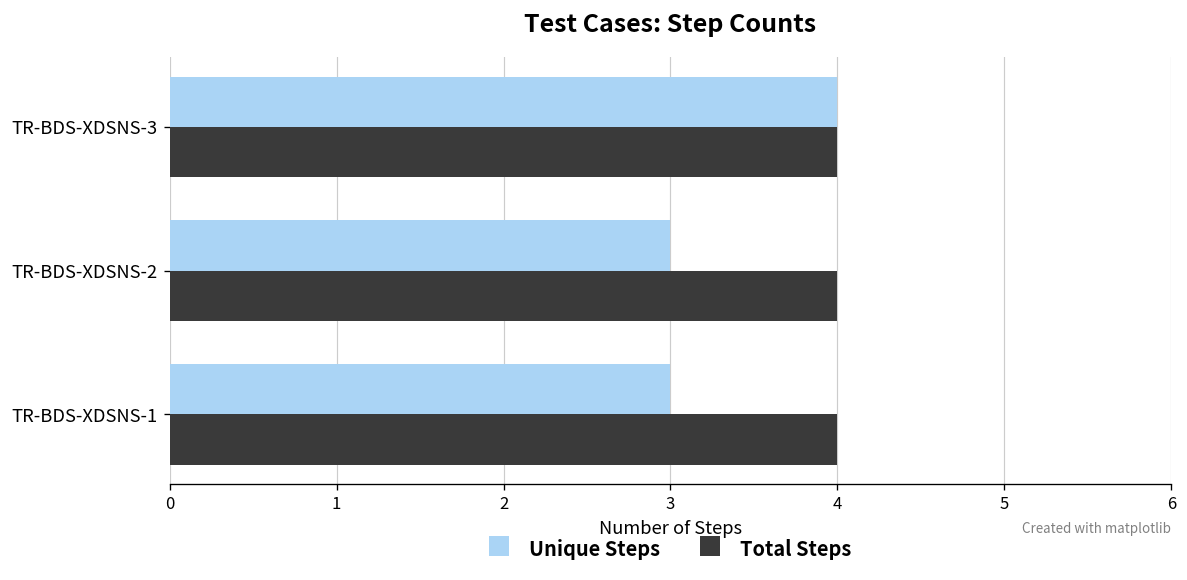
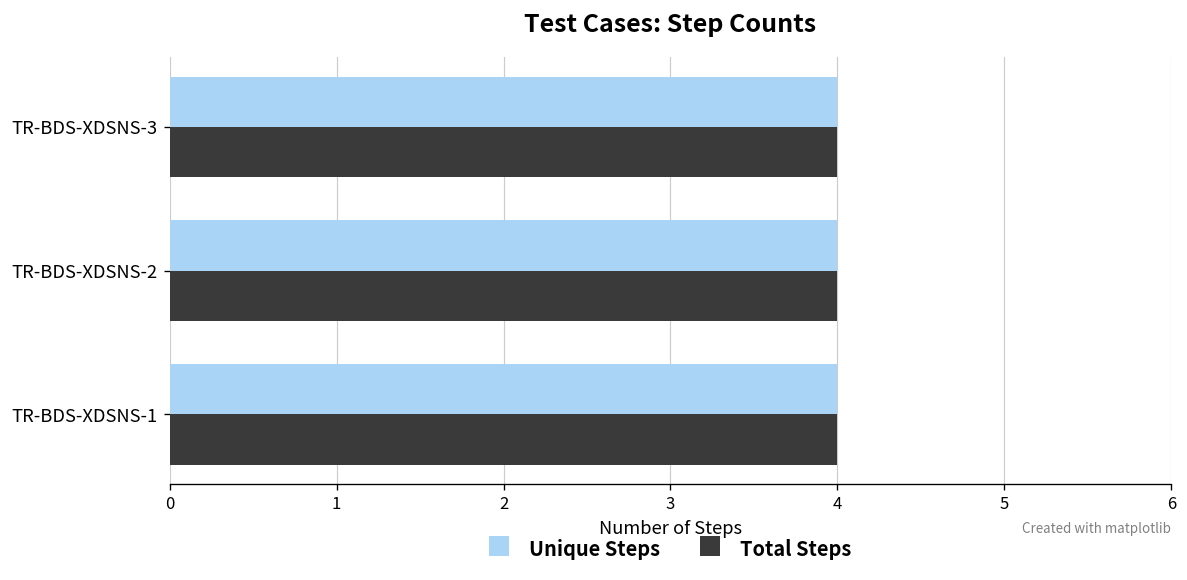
  {
    "Unique Steps": {
      "TR-BDS-XDSNS-3": 4,
-     "TR-BDS-XDSNS-2": 3,
-     "TR-BDS-XDSNS-1": 3
+     "TR-BDS-XDSNS-2": 4,
+     "TR-BDS-XDSNS-1": 4
    },
    "Total Steps": {
      "TR-BDS-XDSNS-3": 4,
      "TR-BDS-XDSNS-2": 4,
      "TR-BDS-XDSNS-1": 4
    }
  }
